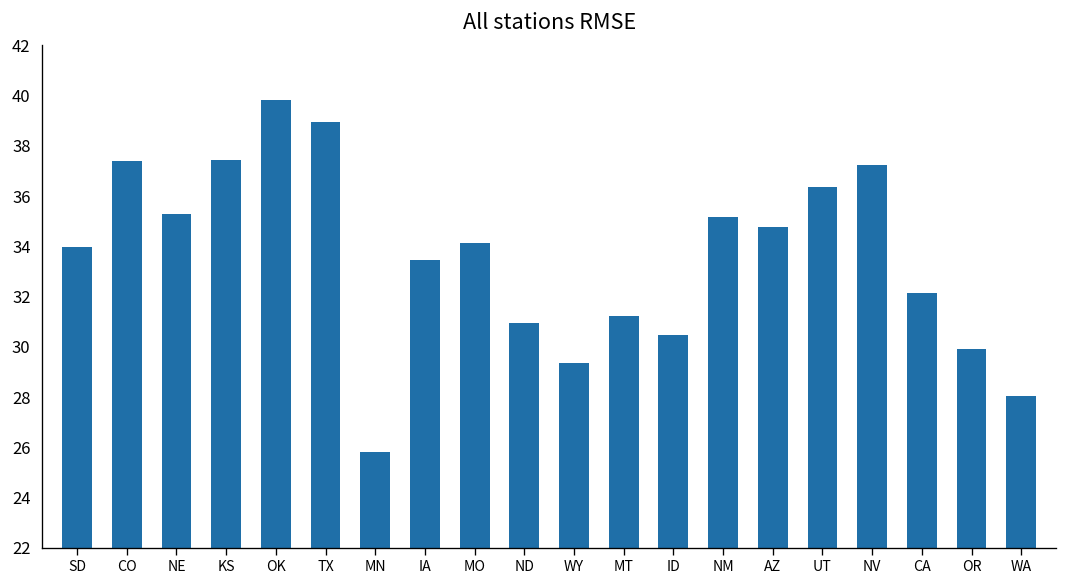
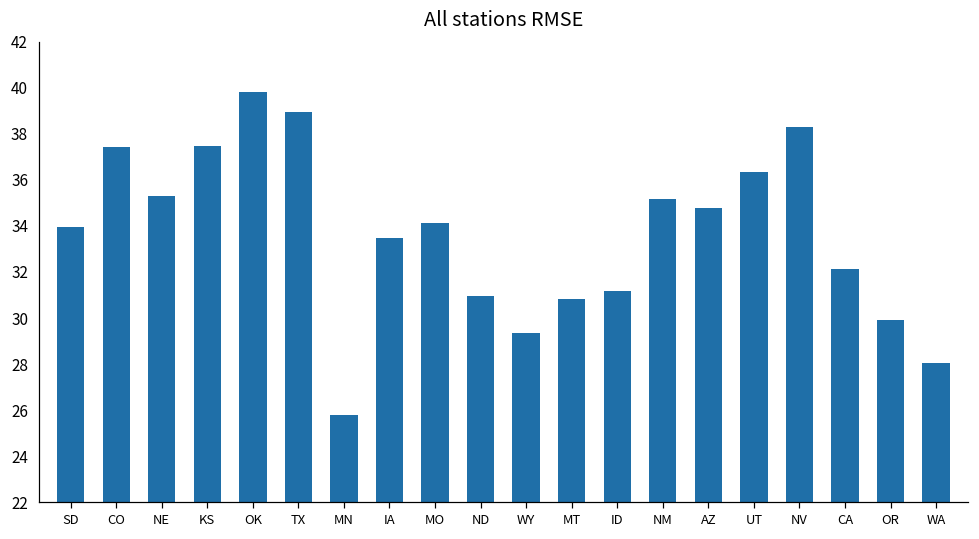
  {
    "SD": 34.0,
    "CO": 37.4,
    "NE": 35.3,
    "KS": 37.5,
    "OK": 39.8,
    "TX": 39.0,
    "MN": 25.8,
    "IA": 33.5,
    "MO": 34.1,
    "ND": 31.0,
    "WY": 29.4,
-   "MT": 31.2,
-   "ID": 30.5,
+   "MT": 30.8,
+   "ID": 31.2,
    "NM": 35.2,
    "AZ": 34.8,
    "UT": 36.4,
-   "NV": 37.2,
+   "NV": 38.3,
    "CA": 32.1,
    "OR": 29.9,
    "WA": 28.1
  }
